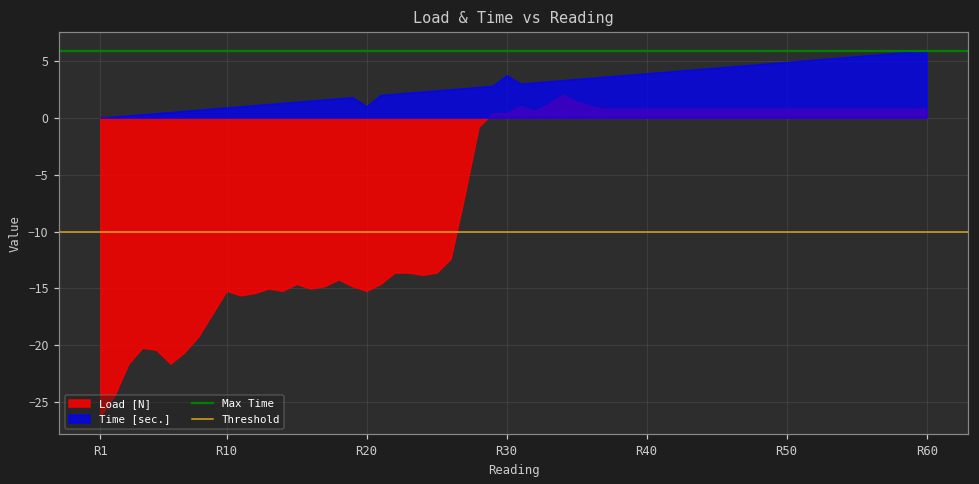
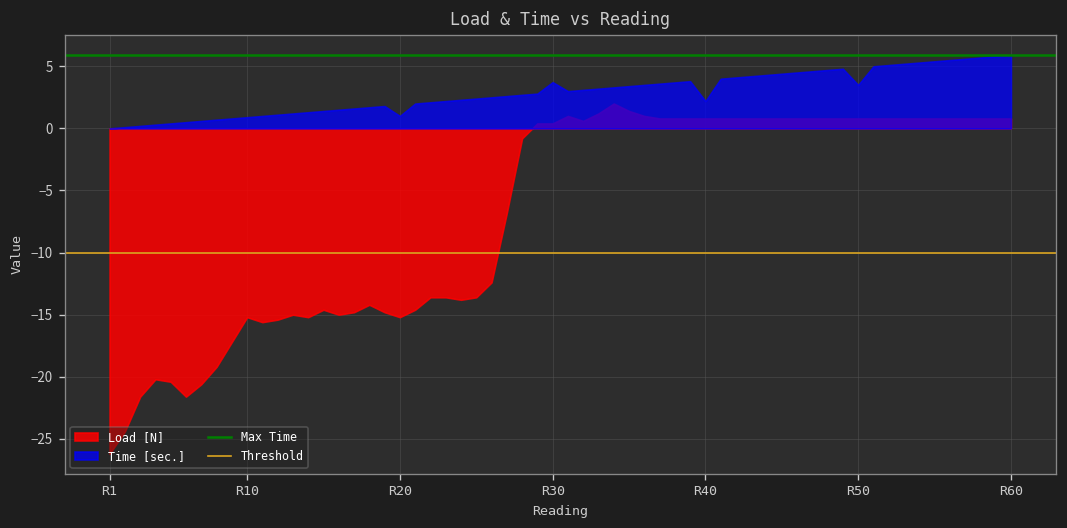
  {
    "Time [sec.]": {
      "R10": 0.9,
      "R20": 1.0,
      "R30": 3.7,
-     "R40": 3.9,
-     "R50": 4.9,
+     "R40": 2.2,
+     "R50": 3.5,
      "R60": 5.9
    }
  }
